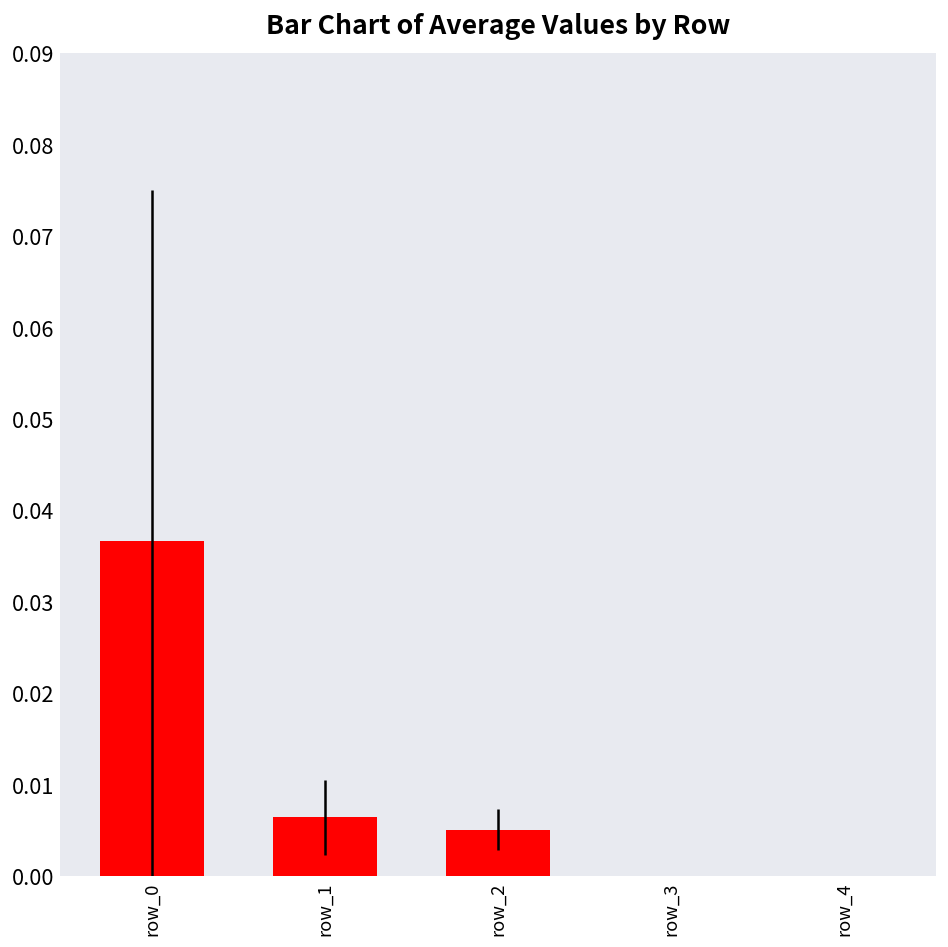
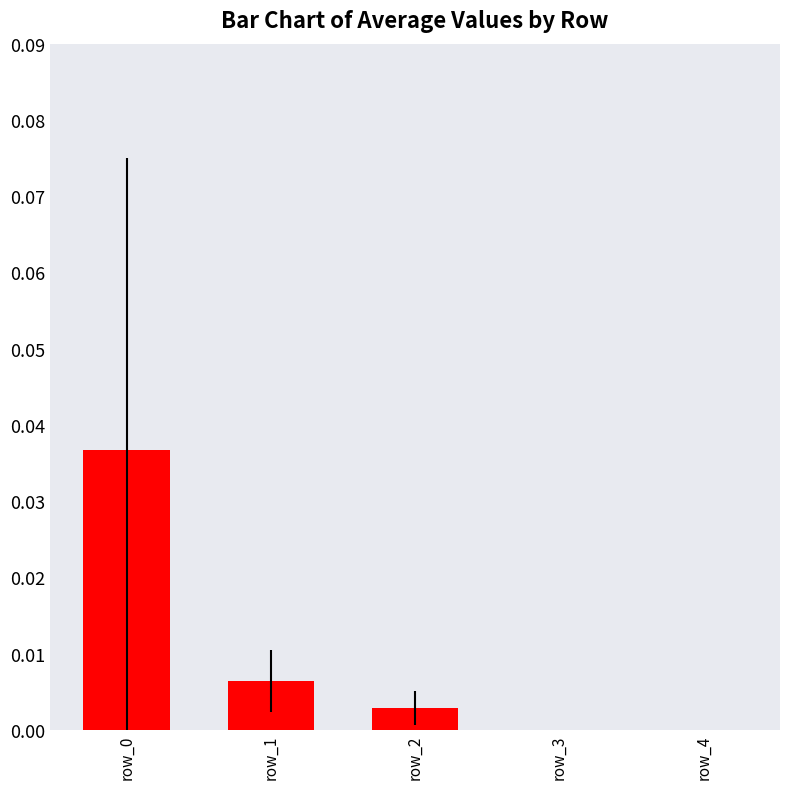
  {
    "row_0": 0.037,
    "row_1": 0.006,
-   "row_2": 0.005,
+   "row_2": 0.003,
    "row_3": 0.000,
    "row_4": 0.000
  }
